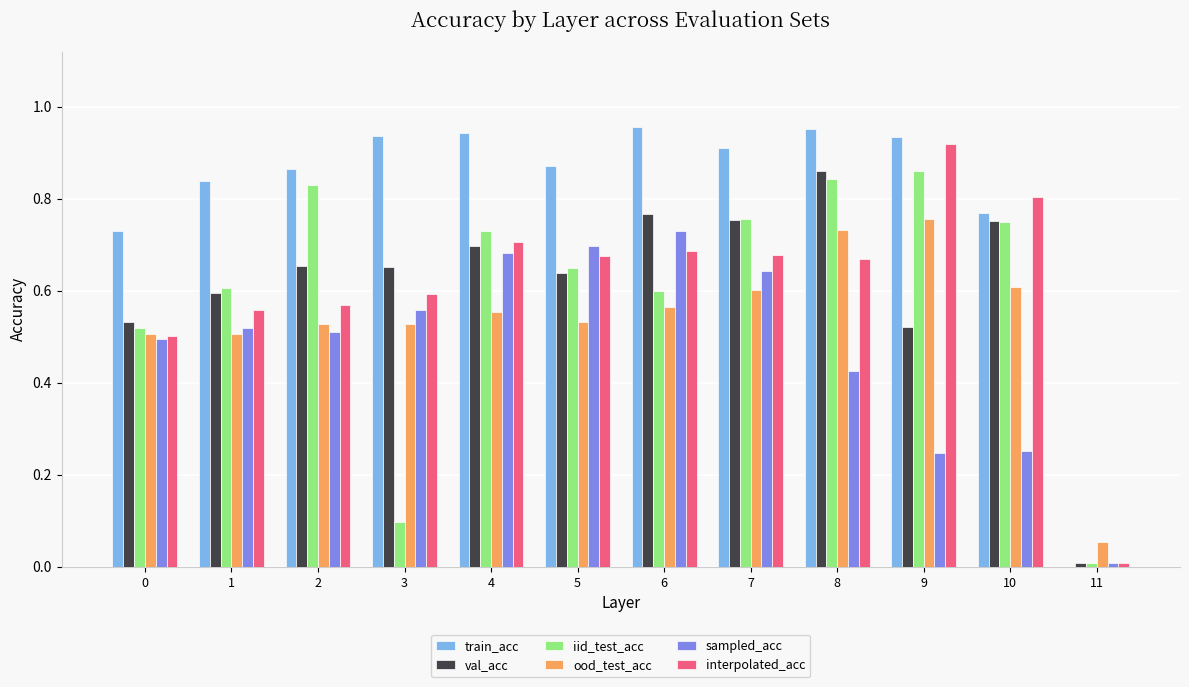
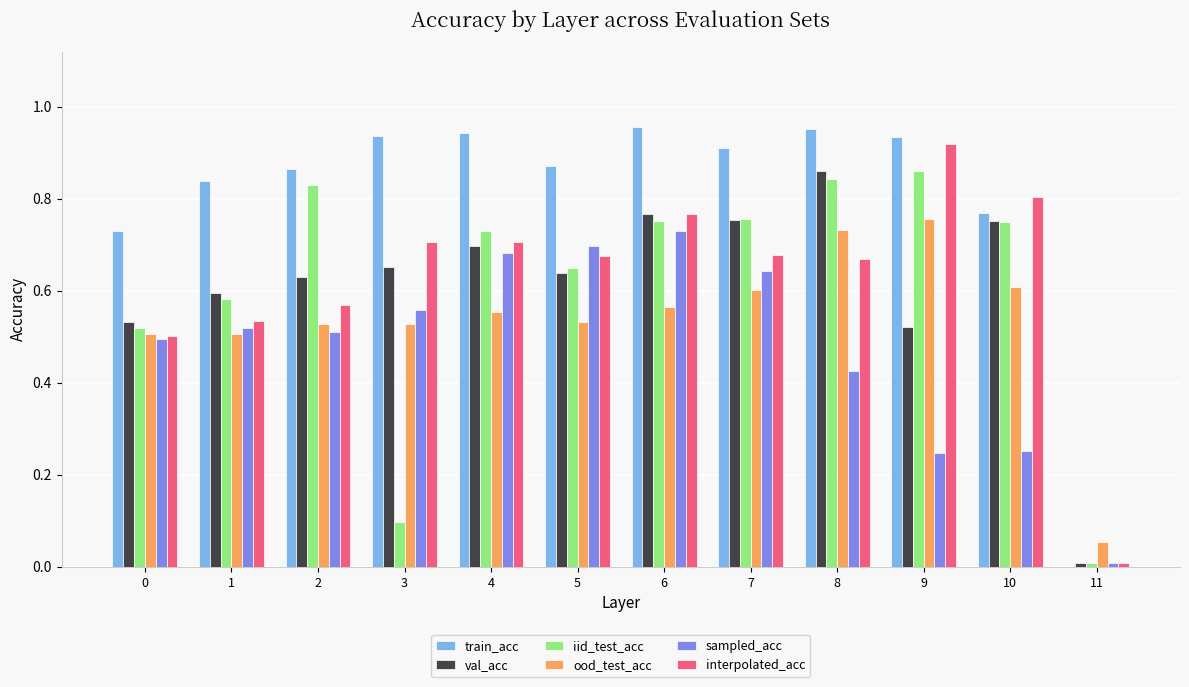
  {
    "val_acc": {
      "0": 0.53,
      "1": 0.60,
-     "2": 0.65,
+     "2": 0.63,
      "3": 0.65,
      "4": 0.70,
      "5": 0.64,
      "6": 0.77,
      "7": 0.75,
      "8": 0.86,
      "9": 0.52,
      "10": 0.75,
      "11": 0.01
    },
    "iid_test_acc": {
      "0": 0.52,
-     "1": 0.61,
+     "1": 0.58,
      "2": 0.83,
      "3": 0.10,
      "4": 0.73,
      "5": 0.65,
-     "6": 0.60,
+     "6": 0.75,
      "7": 0.76,
      "8": 0.84,
      "9": 0.86,
      "10": 0.75,
      "11": 0.01
    },
    "ood_test_acc": {
      "0": 0.51,
      "1": 0.51,
      "2": 0.53,
      "3": 0.53,
      "4": 0.55,
      "5": 0.53,
      "6": 0.57,
      "7": 0.60,
      "8": 0.73,
      "9": 0.76,
      "10": 0.61,
      "11": 0.05
    },
    "interpolated_acc": {
      "0": 0.50,
-     "1": 0.56,
+     "1": 0.53,
      "2": 0.57,
-     "3": 0.59,
+     "3": 0.71,
      "4": 0.71,
      "5": 0.68,
-     "6": 0.69,
+     "6": 0.77,
      "7": 0.68,
      "8": 0.67,
      "9": 0.92,
      "10": 0.80,
      "11": 0.01
    }
  }
